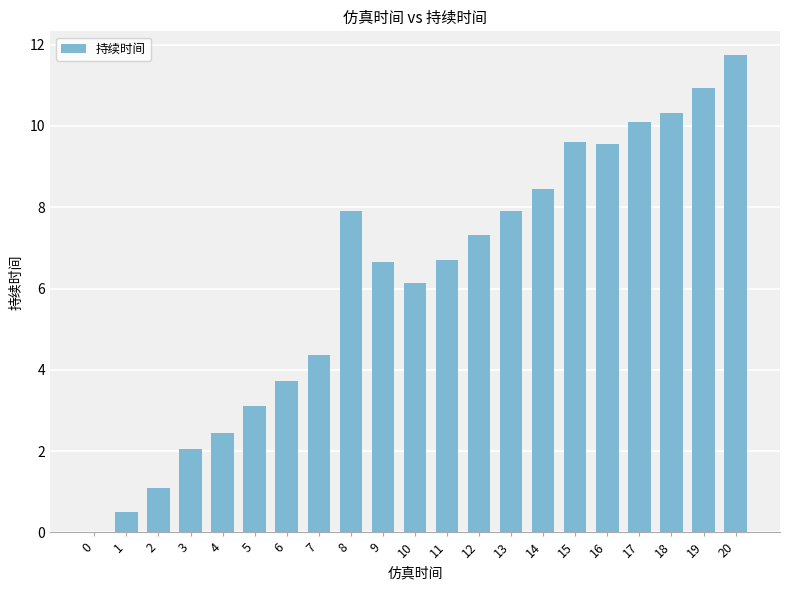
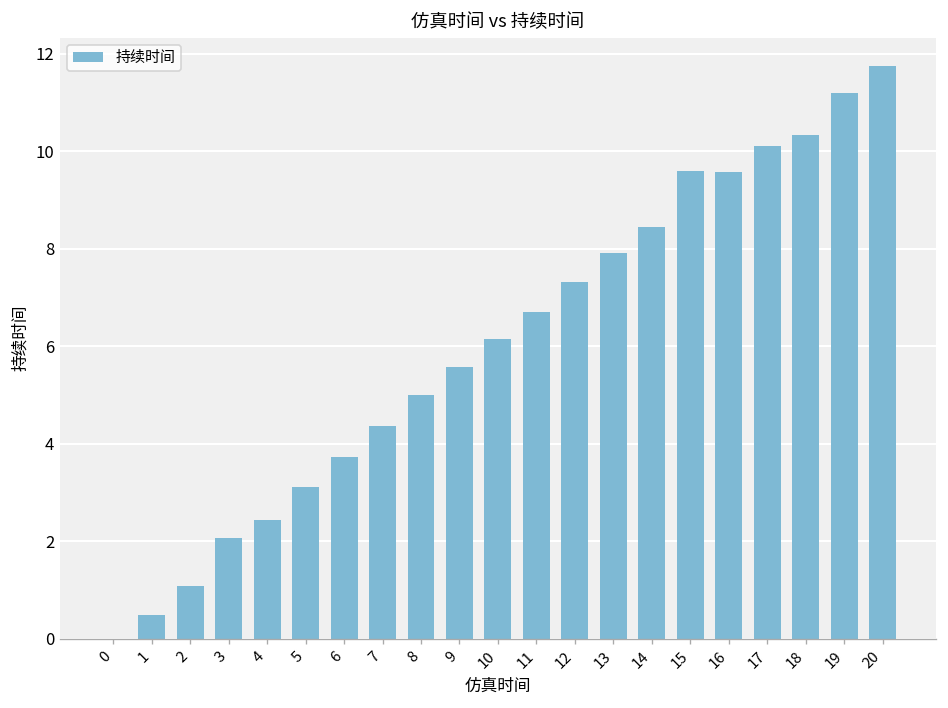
  {
    "0": 0.0,
    "1": 0.5,
    "2": 1.1,
    "3": 2.1,
    "4": 2.4,
    "5": 3.1,
    "6": 3.7,
    "7": 4.4,
-   "8": 7.9,
-   "9": 6.6,
+   "8": 5.0,
+   "9": 5.6,
    "10": 6.1,
    "11": 6.7,
    "12": 7.3,
    "13": 7.9,
    "14": 8.4,
    "15": 9.6,
    "16": 9.6,
    "17": 10.1,
    "18": 10.3,
-   "19": 10.9,
+   "19": 11.2,
    "20": 11.7
  }
